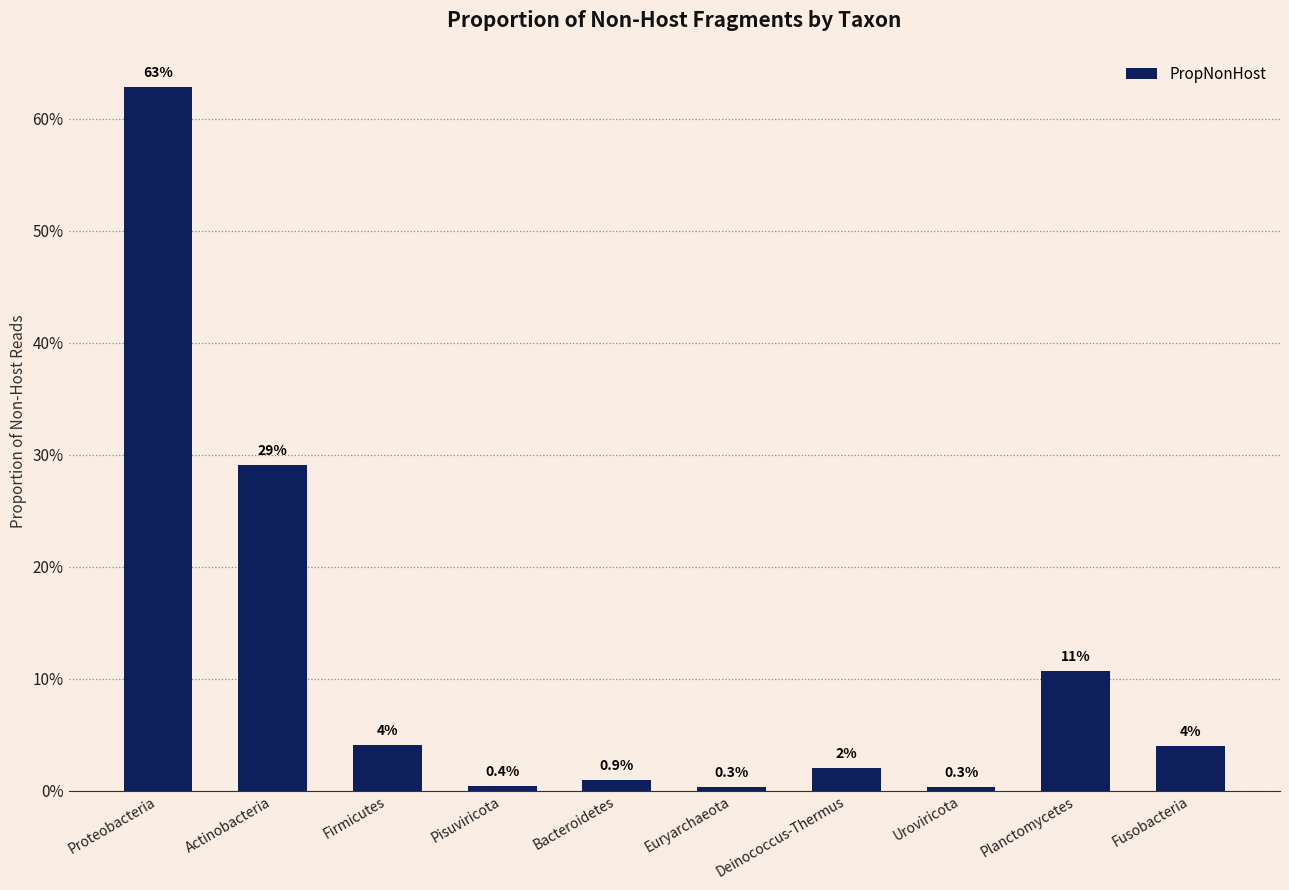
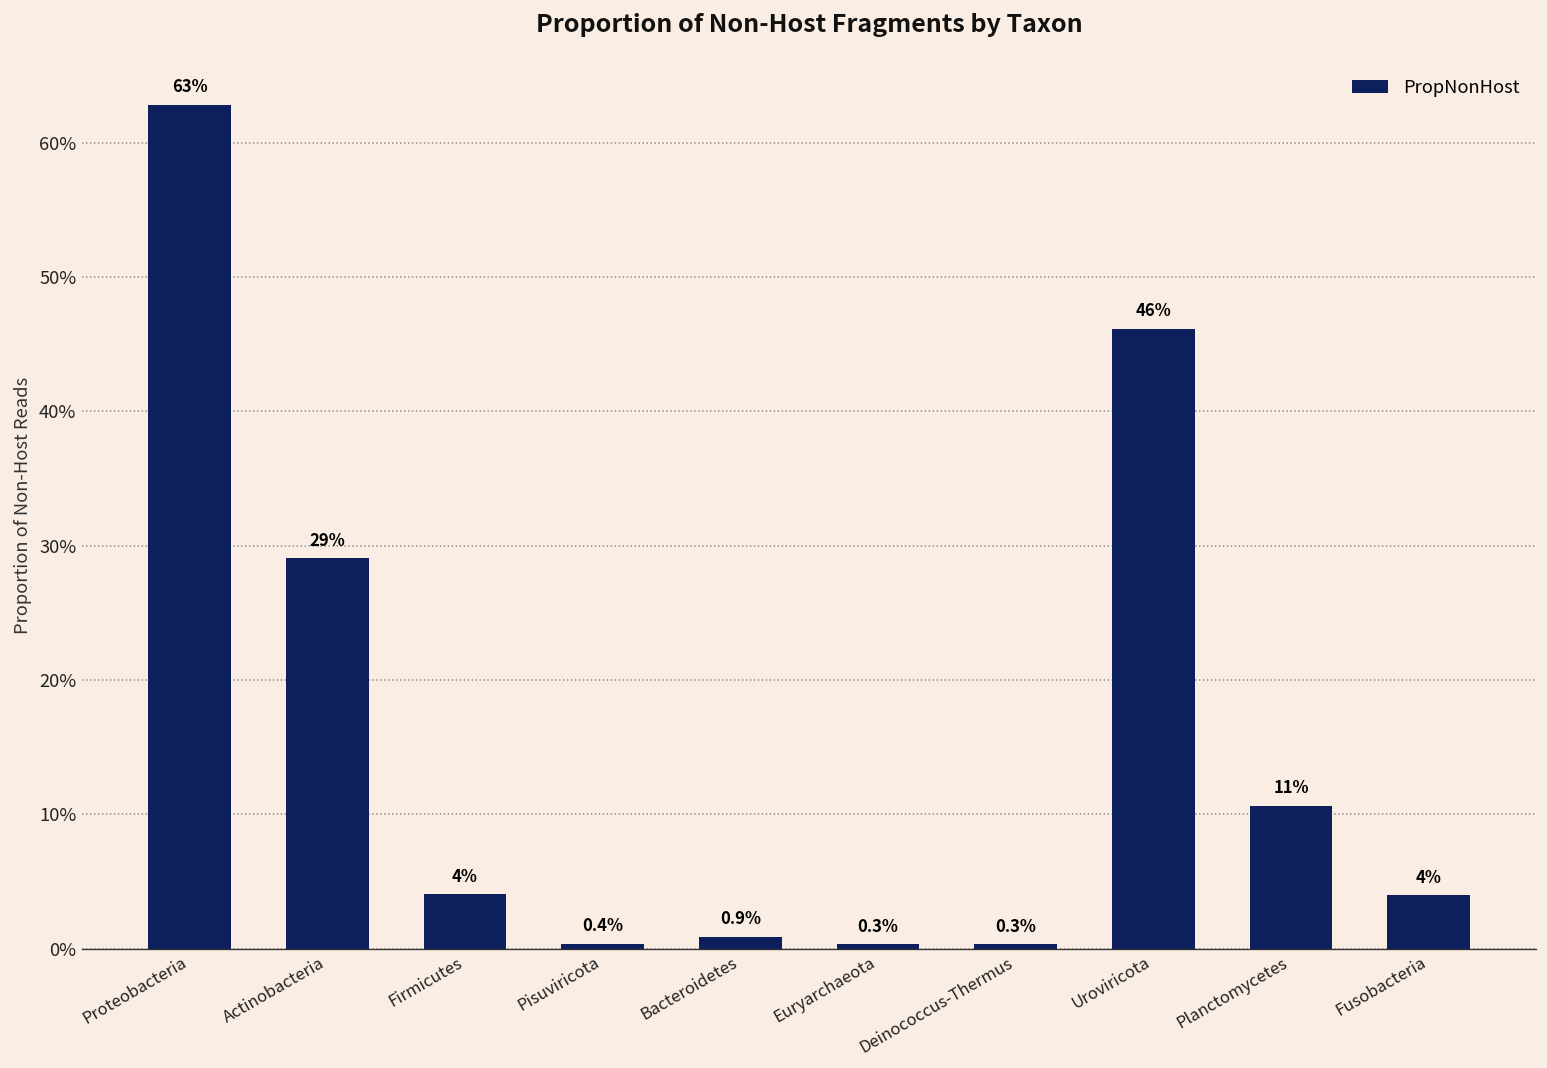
  {
    "Proteobacteria": "63%",
    "Actinobacteria": "29%",
    "Firmicutes": "4%",
    "Pisuviricota": "0.4%",
    "Bacteroidetes": "0.9%",
    "Euryarchaeota": "0.3%",
-   "Deinococcus-Thermus": "2%",
-   "Uroviricota": "0.3%",
+   "Deinococcus-Thermus": "0.3%",
+   "Uroviricota": "46%",
    "Planctomycetes": "11%",
    "Fusobacteria": "4%"
  }
